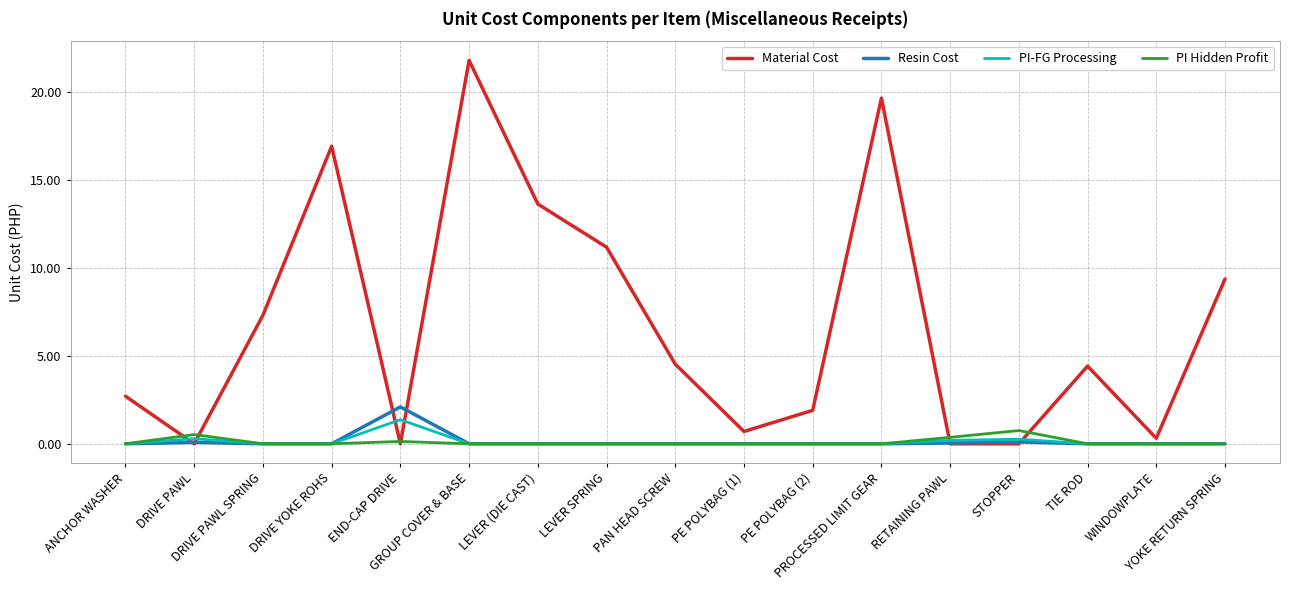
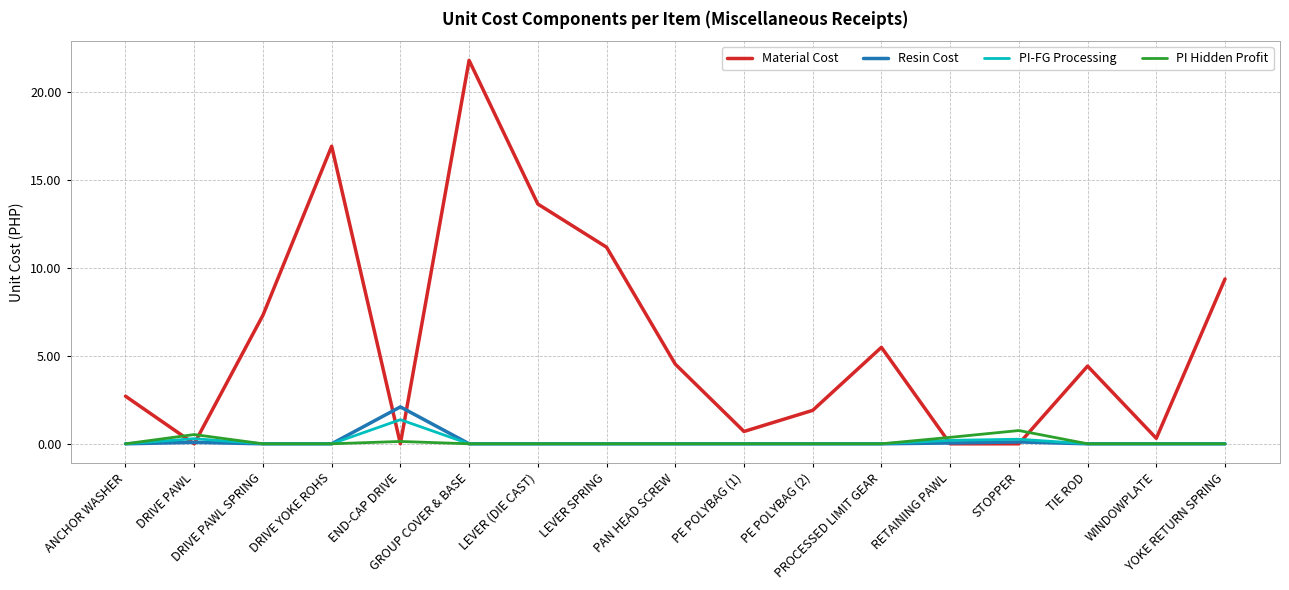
  {
    "Material Cost": {
      "ANCHOR WASHER": 2.7,
      "DRIVE PAWL SPRING": 7.3,
      "DRIVE YOKE ROHS": 16.9,
      "GROUP COVER & BASE": 21.8,
      "LEVER (DIE CAST)": 13.6,
      "LEVER SPRING": 11.2,
      "PAN HEAD SCREW": 4.5,
      "PE POLYBAG (1)": 0.7,
      "PE POLYBAG (2)": 1.9,
-     "PROCESSED LIMIT GEAR": 19.6,
+     "PROCESSED LIMIT GEAR": 5.5,
      "TIE ROD": 4.4,
      "WINDOWPLATE": 0.3,
      "YOKE RETURN SPRING": 9.4
    },
    "Resin Cost": {
      "END-CAP DRIVE": 2.1
    },
    "PI-FG Processing": {
      "DRIVE PAWL": 0.3,
      "END-CAP DRIVE": 1.4,
      "RETAINING PAWL": 0.2,
      "STOPPER": 0.3
    },
    "PI Hidden Profit": {
      "DRIVE PAWL": 0.5,
      "RETAINING PAWL": 0.4,
      "STOPPER": 0.8
    }
  }
